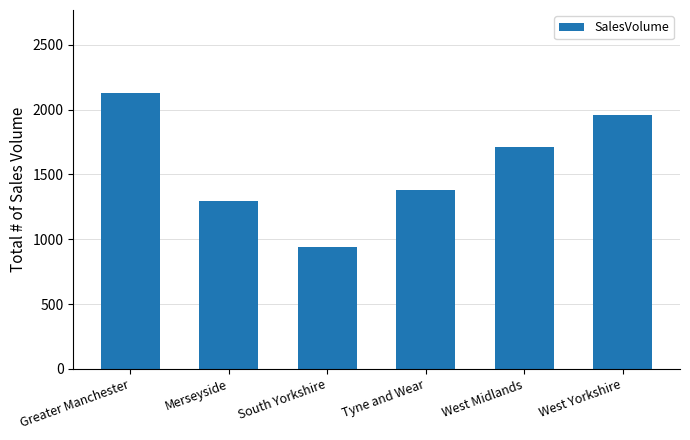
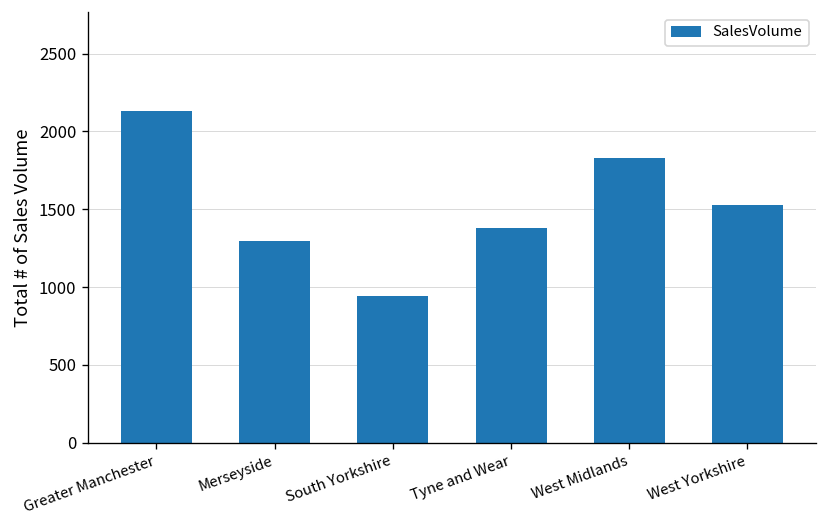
  {
    "Greater Manchester": 2130,
    "Merseyside": 1300,
    "South Yorkshire": 940,
    "Tyne and Wear": 1380,
-   "West Midlands": 1720,
-   "West Yorkshire": 1960
+   "West Midlands": 1830,
+   "West Yorkshire": 1530
  }
